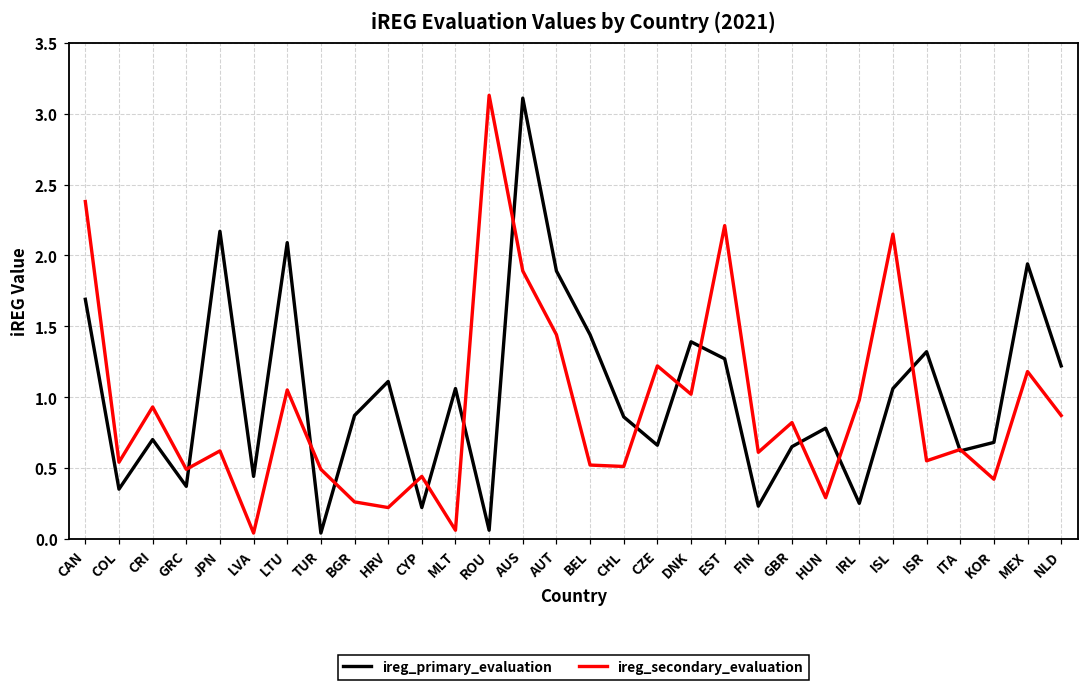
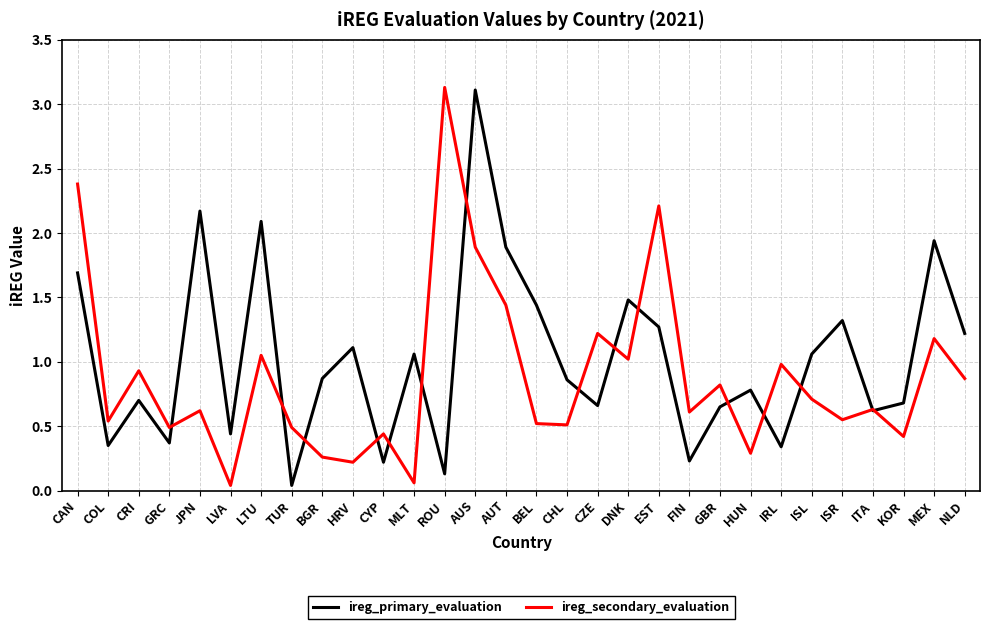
  {
    "ireg_primary_evaluation": {
      "CAN": 1.69,
      "COL": 0.35,
      "CRI": 0.70,
      "GRC": 0.37,
      "JPN": 2.17,
      "LVA": 0.44,
      "LTU": 2.09,
      "TUR": 0.04,
      "BGR": 0.87,
      "HRV": 1.11,
      "CYP": 0.22,
      "MLT": 1.06,
-     "ROU": 0.06,
+     "ROU": 0.13,
      "AUS": 3.11,
      "AUT": 1.89,
      "BEL": 1.44,
      "CHL": 0.86,
      "CZE": 0.66,
-     "DNK": 1.39,
+     "DNK": 1.48,
      "EST": 1.27,
      "FIN": 0.23,
      "GBR": 0.65,
      "HUN": 0.78,
-     "IRL": 0.25,
+     "IRL": 0.34,
      "ISL": 1.06,
      "ISR": 1.32,
      "KOR": 0.68,
      "MEX": 1.94,
      "NLD": 1.22
    },
    "ireg_secondary_evaluation": {
      "CAN": 2.38,
      "COL": 0.54,
      "CRI": 0.93,
      "GRC": 0.49,
      "JPN": 0.62,
      "LVA": 0.04,
      "LTU": 1.05,
      "TUR": 0.49,
      "BGR": 0.26,
      "HRV": 0.22,
      "CYP": 0.44,
      "MLT": 0.06,
      "ROU": 3.13,
      "AUS": 1.89,
      "AUT": 1.44,
      "BEL": 0.52,
      "CHL": 0.51,
      "CZE": 1.22,
      "DNK": 1.02,
      "EST": 2.21,
      "FIN": 0.61,
      "GBR": 0.82,
      "HUN": 0.29,
      "IRL": 0.98,
-     "ISL": 2.15,
+     "ISL": 0.71,
      "ISR": 0.55,
      "KOR": 0.42,
      "MEX": 1.18,
      "NLD": 0.87
    }
  }
